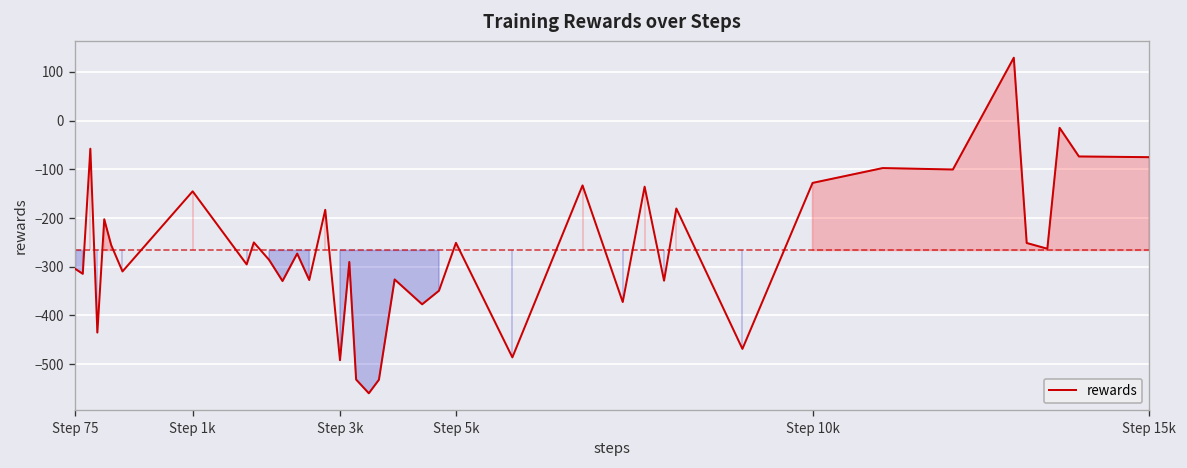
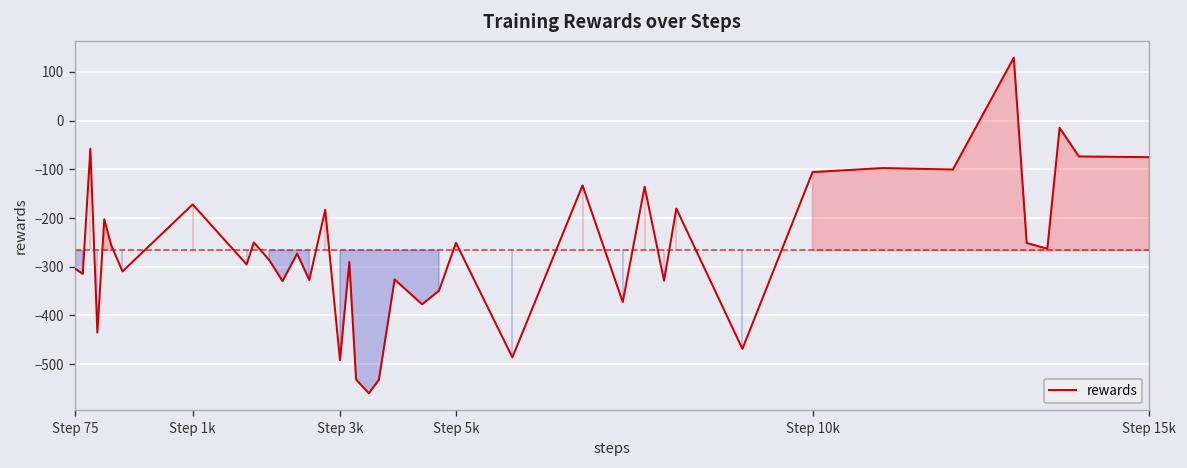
  {
    "Step 75": -300,
-   "Step 1k": -150,
+   "Step 1k": -170,
    "Step 3k": -490,
    "Step 5k": -250,
-   "Step 10k": -130,
+   "Step 10k": -110,
    "Step 15k": -80
  }
